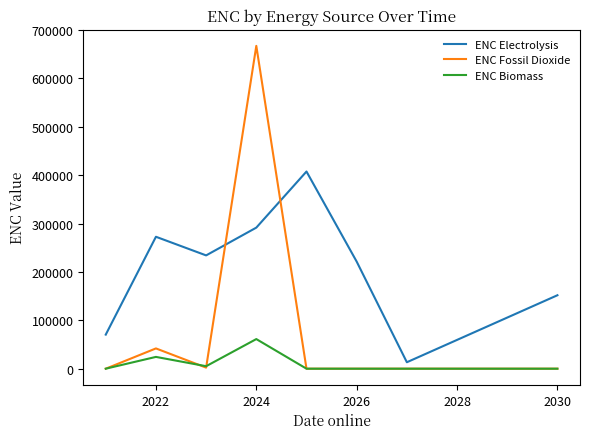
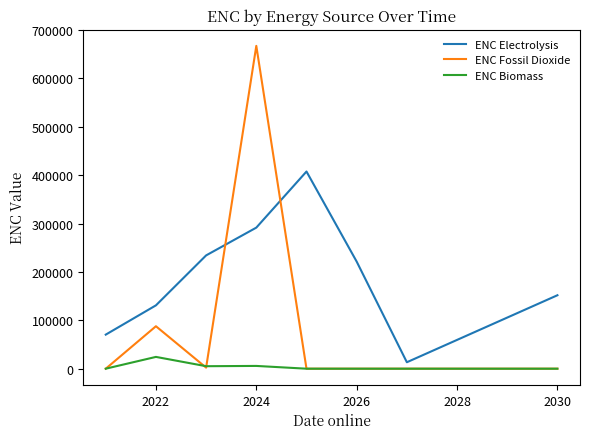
  {
    "ENC Electrolysis": {
-     "2022": 270000,
+     "2022": 130000,
      "2024": 290000,
      "2026": 220000,
      "2030": 150000
    },
    "ENC Fossil Dioxide": {
-     "2022": 40000,
+     "2022": 90000,
      "2024": 670000
    },
    "ENC Biomass": {
      "2022": 20000,
-     "2024": 60000
+     "2024": 10000
    }
  }
